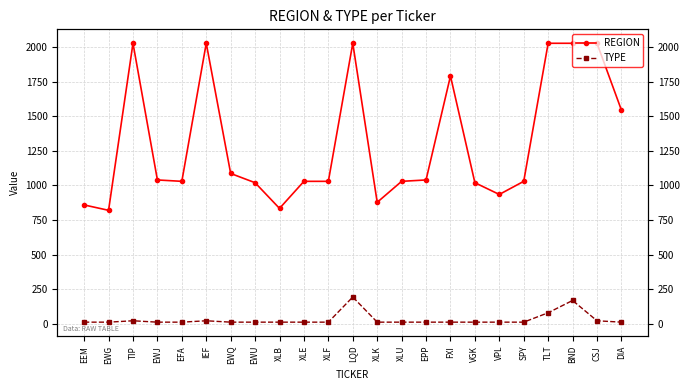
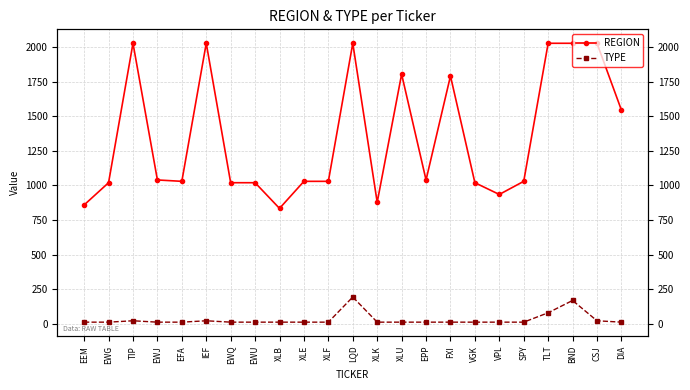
  {
    "REGION": {
      "EEM": 860,
-     "EWG": 820,
+     "EWG": 1020,
      "TIP": 2030,
      "EWJ": 1040,
      "EFA": 1030,
      "IEF": 2030,
-     "EWQ": 1090,
+     "EWQ": 1020,
      "EWU": 1020,
      "XLB": 830,
      "XLE": 1030,
      "XLF": 1030,
      "LQD": 2030,
      "XLK": 880,
-     "XLU": 1030,
+     "XLU": 1810,
      "EPP": 1040,
      "FXI": 1790,
      "VGK": 1020,
      "VPL": 940,
      "SPY": 1030,
      "TLT": 2030,
      "DIA": 1550
    },
    "TYPE": {
      "EEM": 10,
      "EWG": 10,
      "TIP": 20,
      "EWJ": 10,
      "EFA": 10,
      "IEF": 20,
      "EWQ": 10,
      "EWU": 10,
      "XLB": 10,
      "XLE": 10,
      "XLF": 10,
      "LQD": 190,
      "XLK": 10,
      "XLU": 10,
      "EPP": 10,
      "FXI": 10,
      "VGK": 10,
      "VPL": 10,
      "SPY": 10,
      "TLT": 80,
      "BND": 170,
      "CSJ": 20,
      "DIA": 10
    }
  }
